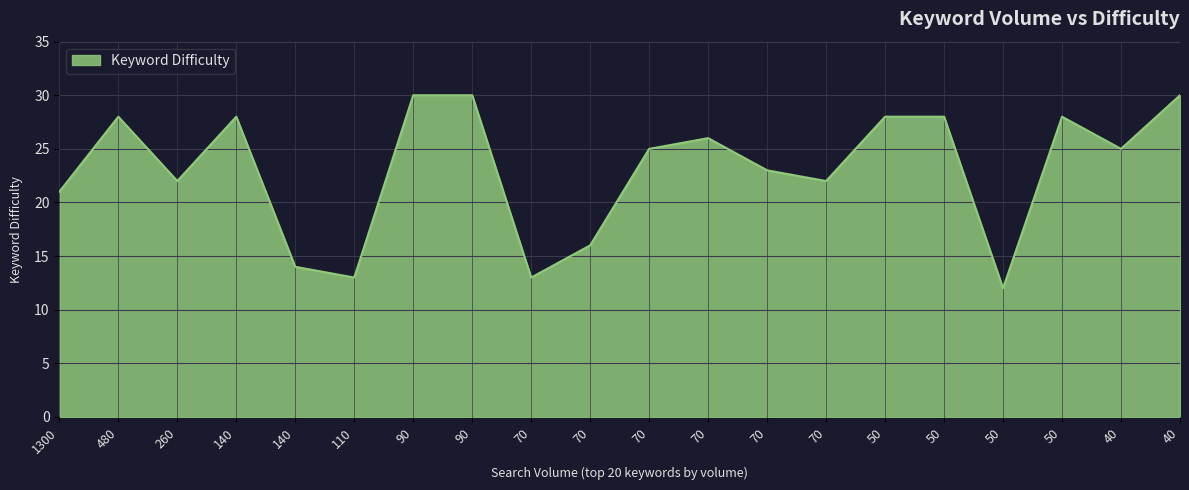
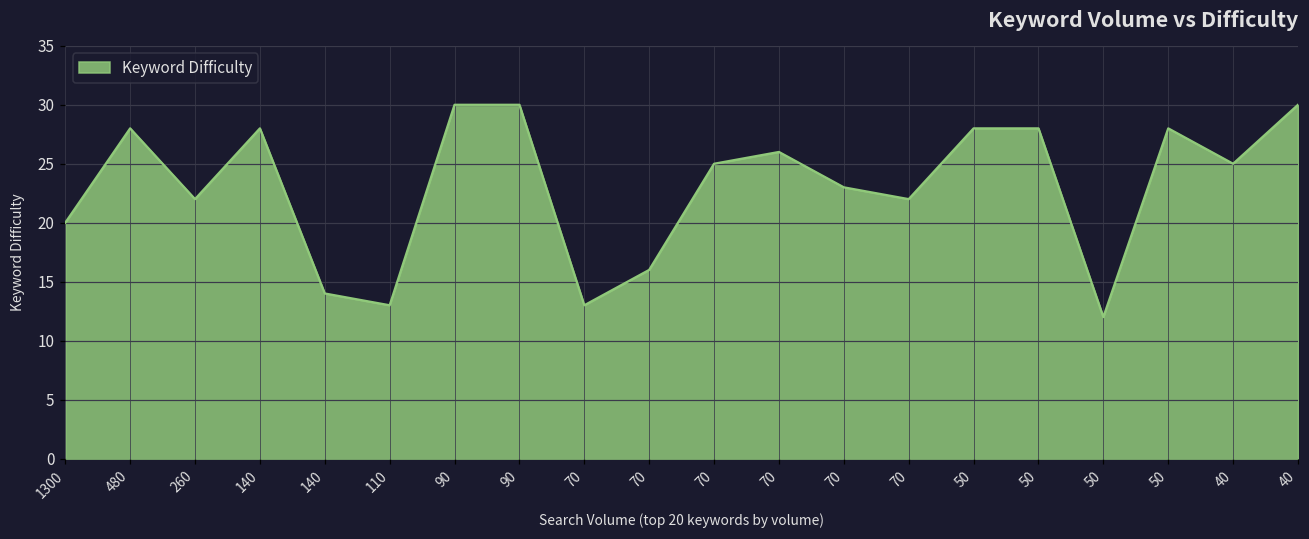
  {
-   "1300": 21,
+   "1300": 20,
    "480": 28,
    "260": 22,
    "110": 13
  }
